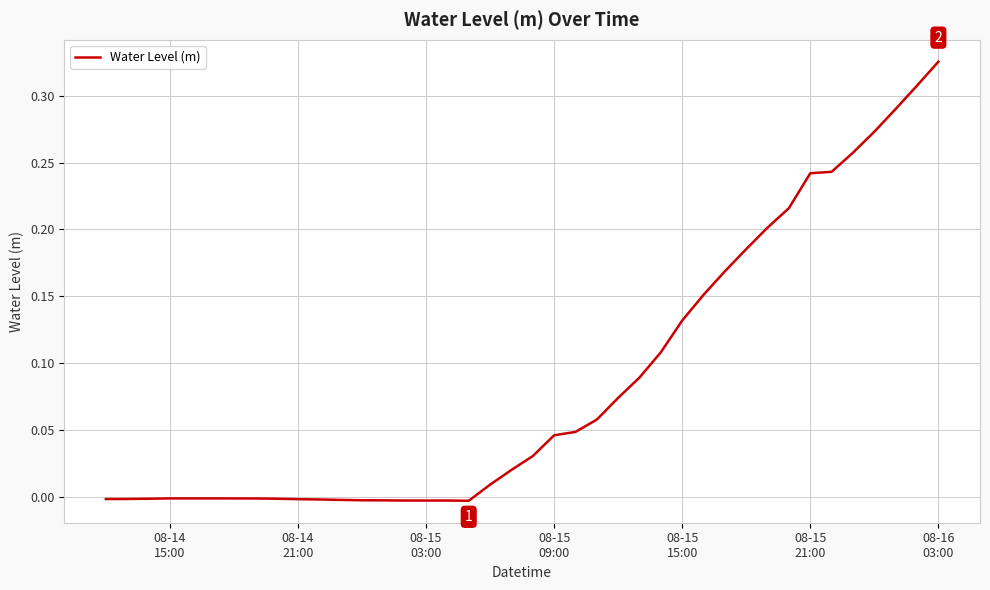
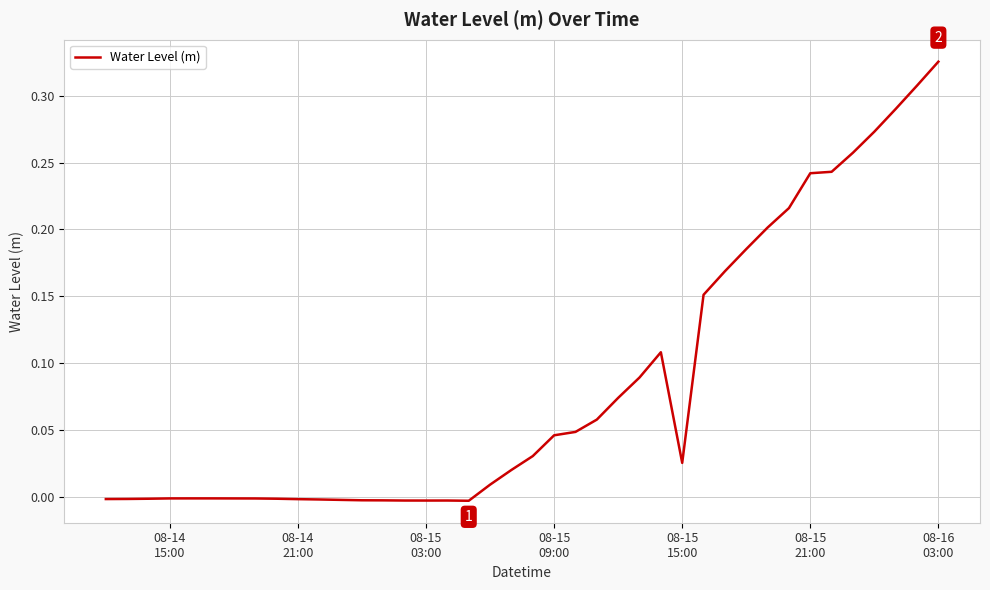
  {
    "08-14 15:00": -0.001,
    "08-14 21:00": -0.002,
    "08-15 03:00": -0.003,
    "08-15 09:00": 0.046,
-   "08-15 15:00": 0.132,
+   "08-15 15:00": 0.025,
    "08-15 21:00": 0.242
  }
